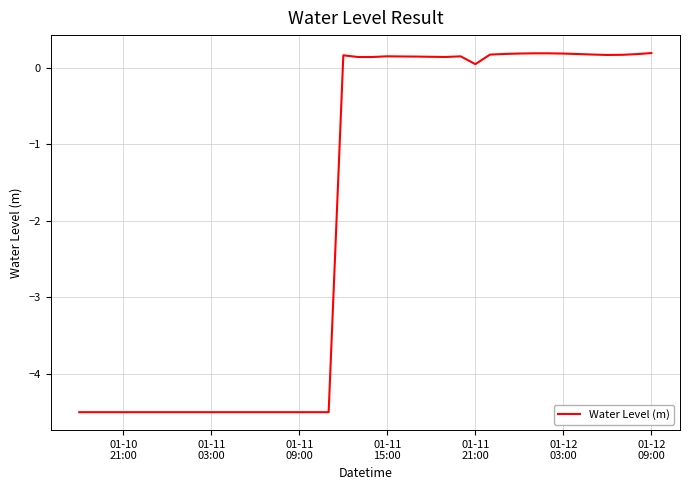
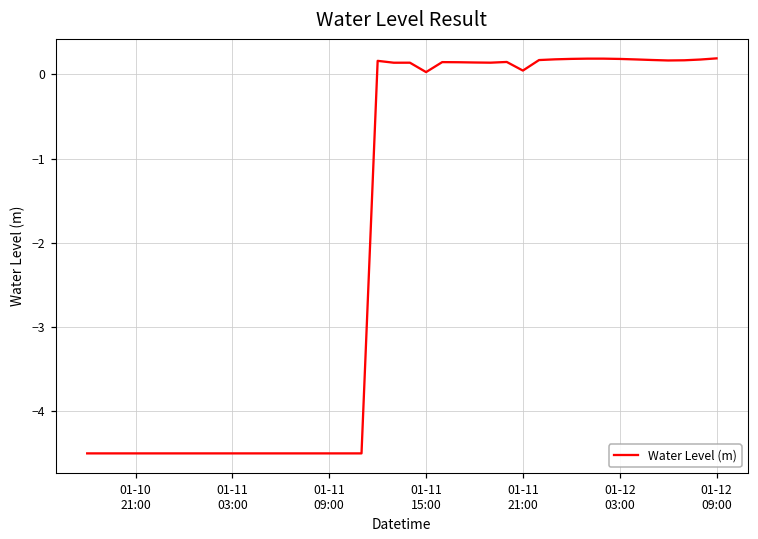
  {
    "01-10 21:00": -4.5,
    "01-11 03:00": -4.5,
    "01-11 09:00": -4.5,
-   "01-11 15:00": 0.1,
+   "01-11 15:00": 0.0,
    "01-11 21:00": 0.0,
    "01-12 03:00": 0.2,
    "01-12 09:00": 0.2
  }
